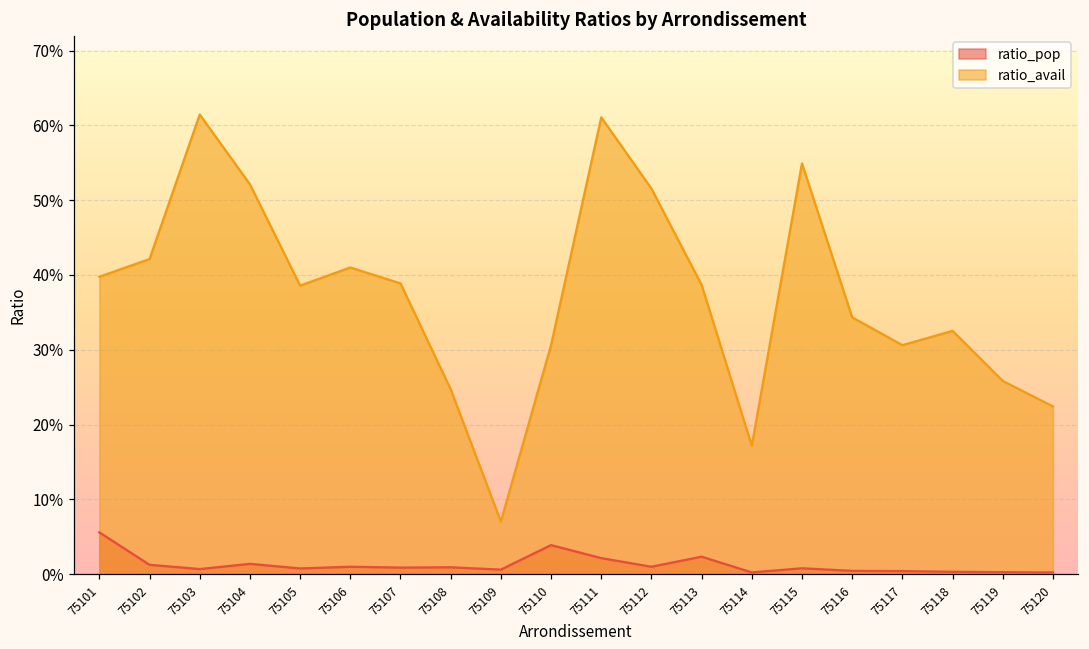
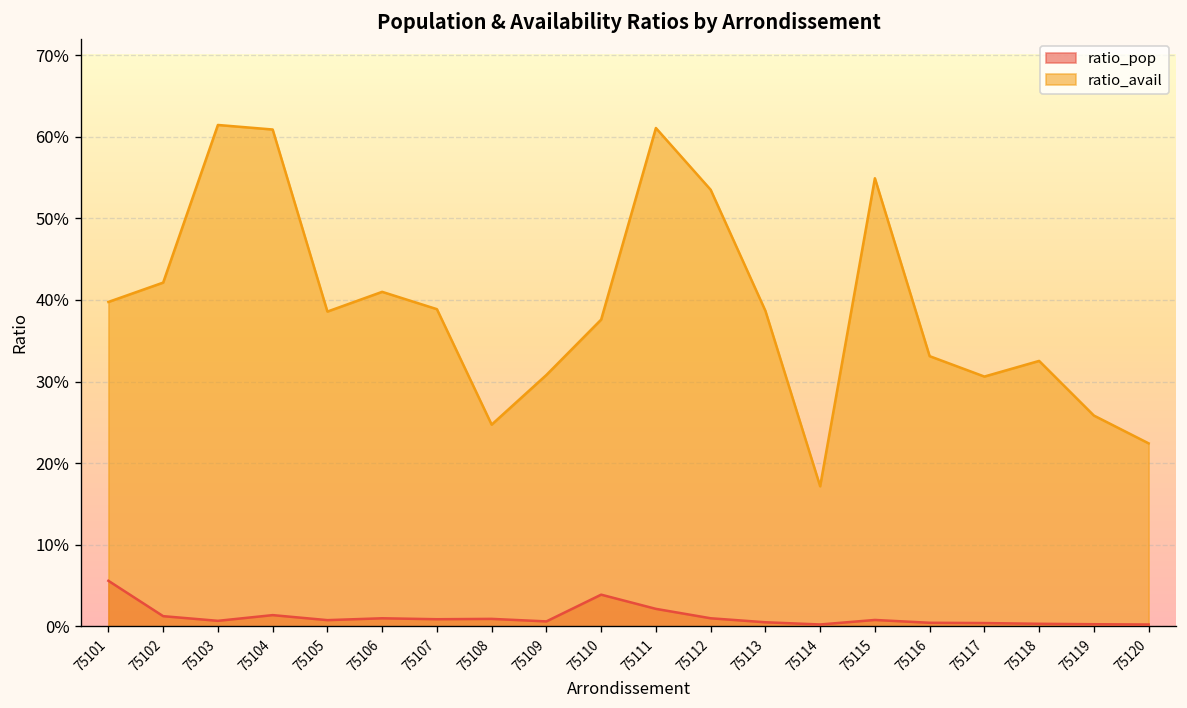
  {
    "ratio_pop": {
      "75101": "6%",
      "75102": "1%",
      "75103": "1%",
      "75104": "1%",
      "75105": "1%",
      "75106": "1%",
      "75107": "1%",
      "75108": "1%",
      "75109": "1%",
      "75110": "4%",
      "75111": "2%",
      "75112": "1%",
-     "75113": "2%",
+     "75113": "0%",
      "75114": "0%",
      "75115": "1%",
      "75116": "0%",
      "75117": "0%",
      "75118": "0%",
      "75119": "0%",
      "75120": "0%"
    },
    "ratio_avail": {
      "75101": "40%",
      "75102": "42%",
      "75103": "61%",
-     "75104": "52%",
+     "75104": "61%",
      "75105": "39%",
      "75106": "41%",
      "75107": "39%",
      "75108": "25%",
-     "75109": "7%",
-     "75110": "31%",
+     "75109": "31%",
+     "75110": "38%",
      "75111": "61%",
-     "75112": "52%",
+     "75112": "54%",
      "75113": "39%",
      "75114": "17%",
      "75115": "55%",
-     "75116": "34%",
+     "75116": "33%",
      "75117": "31%",
      "75118": "33%",
      "75119": "26%",
      "75120": "22%"
    }
  }
